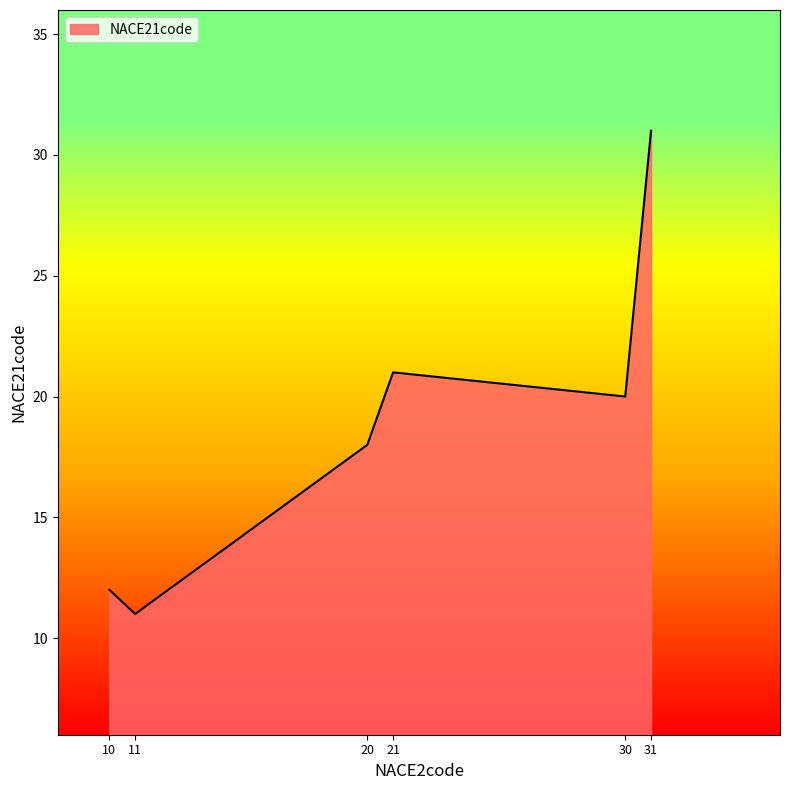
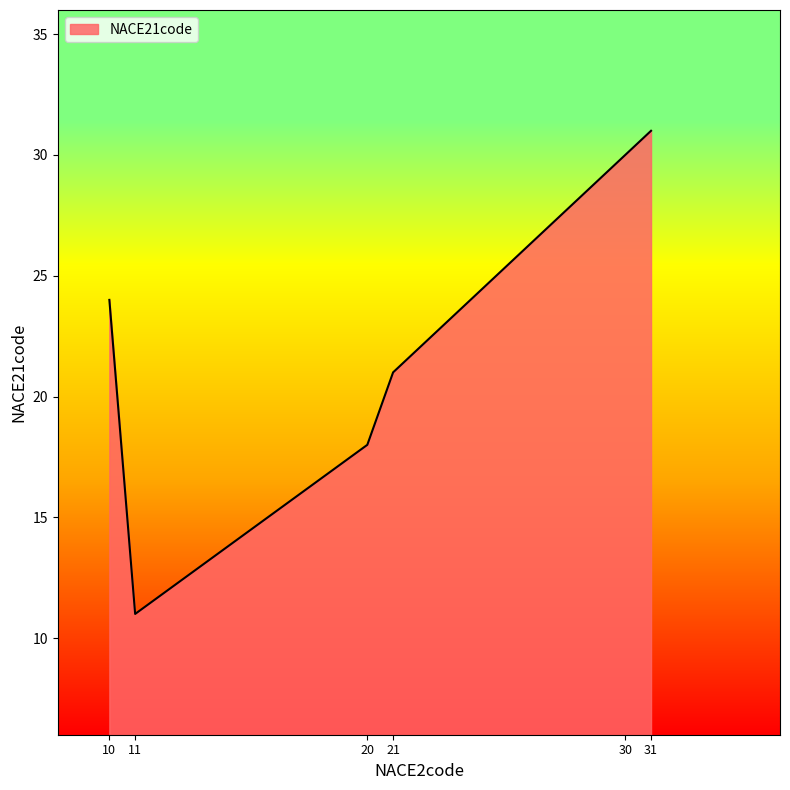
  {
-   "10": 12,
+   "10": 24,
    "11": 11,
    "20": 18,
    "21": 21,
-   "30": 20,
+   "30": 30,
    "31": 31
  }
